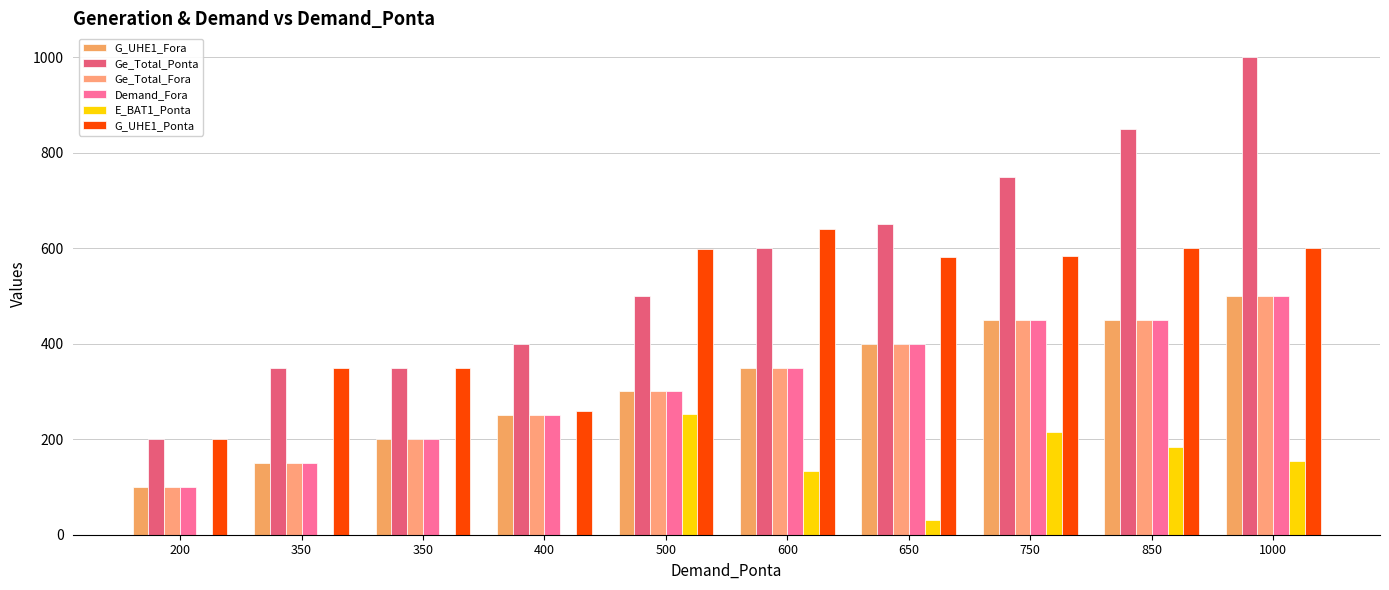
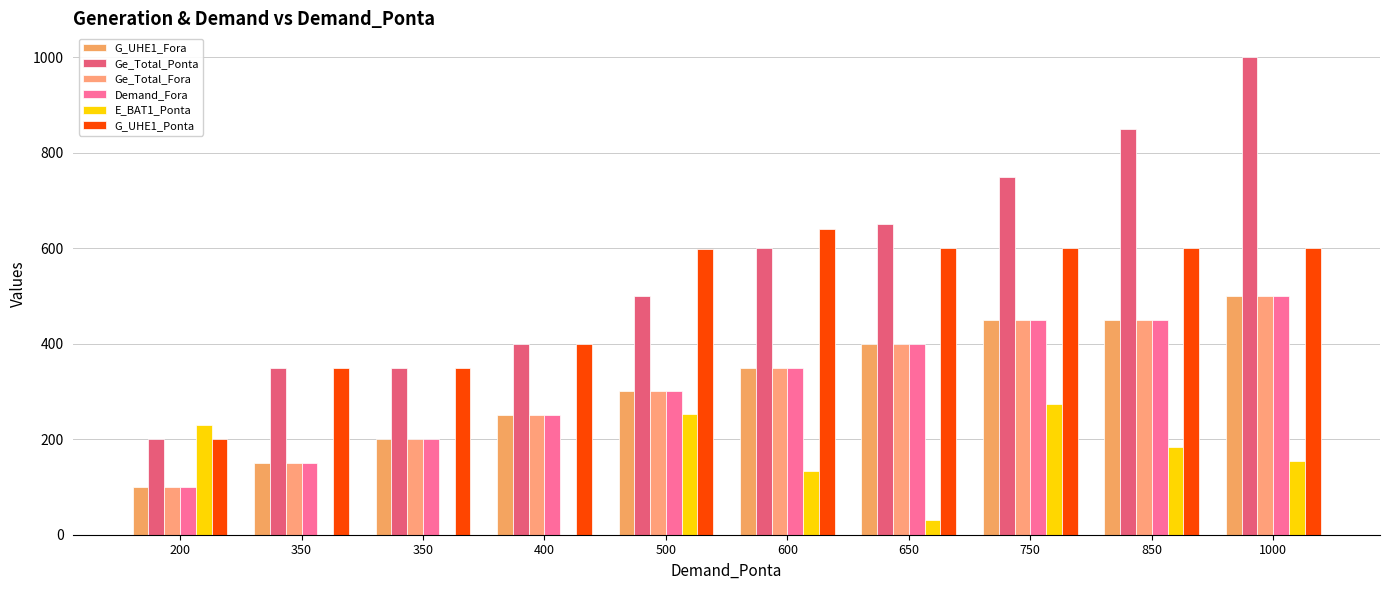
  {
    "E_BAT1_Ponta": {
-     "200": 0,
+     "200": 230,
      "400": 0,
      "500": 250,
      "600": 130,
      "650": 30,
-     "750": 220,
+     "750": 270,
      "850": 180,
      "1000": 150
    },
    "G_UHE1_Ponta": {
      "200": 200,
-     "400": 260,
+     "400": 400,
      "500": 600,
      "600": 640,
-     "650": 580,
-     "750": 580,
+     "650": 600,
+     "750": 600,
      "850": 600,
      "1000": 600
    }
  }
